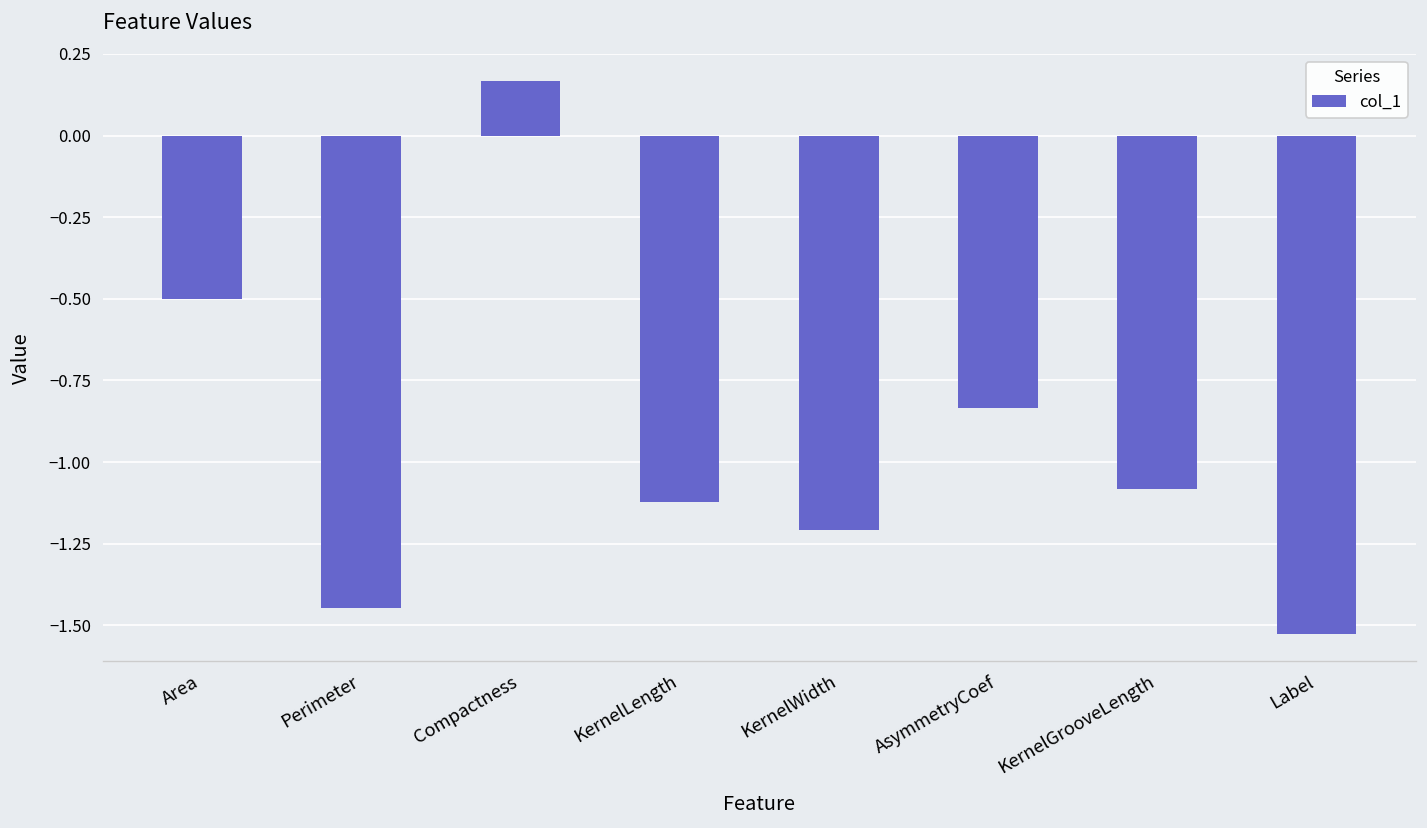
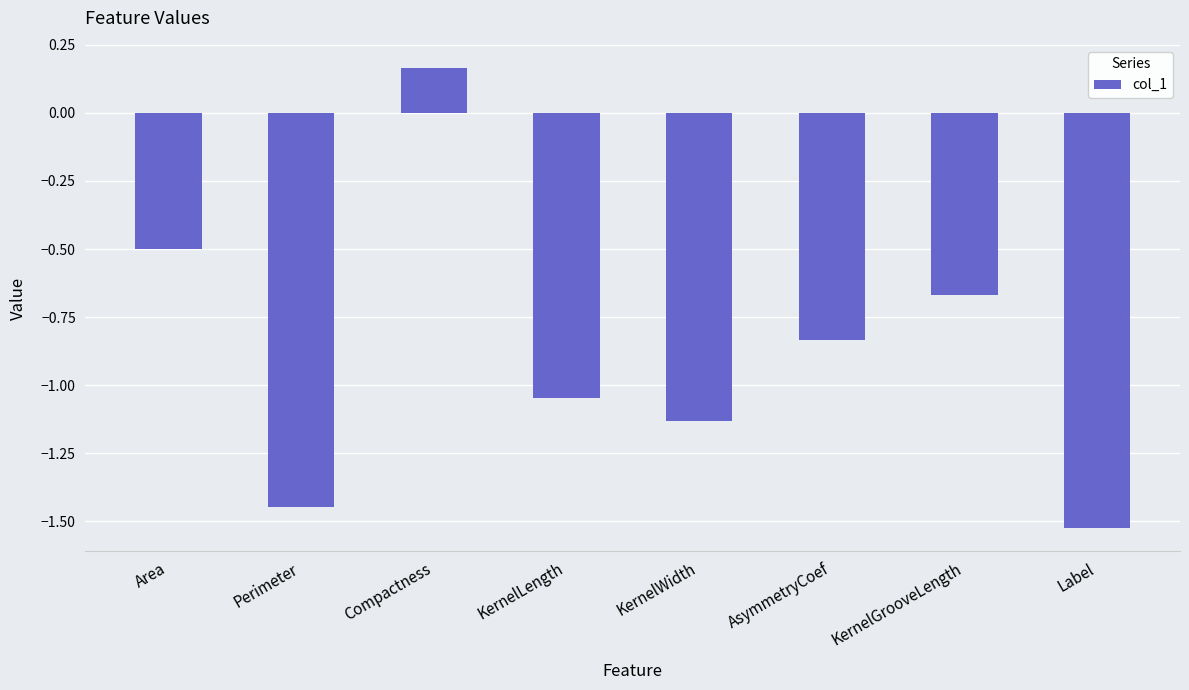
  {
    "Area": -0.50,
    "Perimeter": -1.45,
    "Compactness": 0.17,
-   "KernelLength": -1.12,
-   "KernelWidth": -1.21,
+   "KernelLength": -1.05,
+   "KernelWidth": -1.13,
    "AsymmetryCoef": -0.83,
-   "KernelGrooveLength": -1.08,
+   "KernelGrooveLength": -0.67,
    "Label": -1.53
  }
